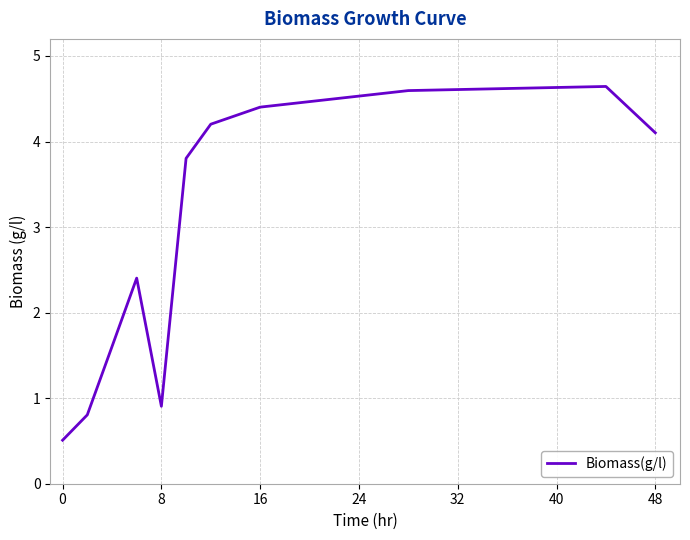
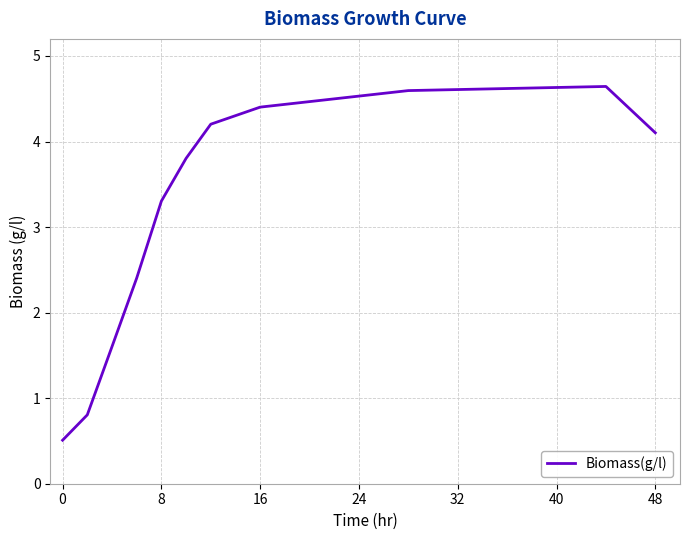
  {
    "0": 0.5,
-   "8": 0.9,
+   "8": 3.3,
    "16": 4.4,
    "48": 4.1
  }
